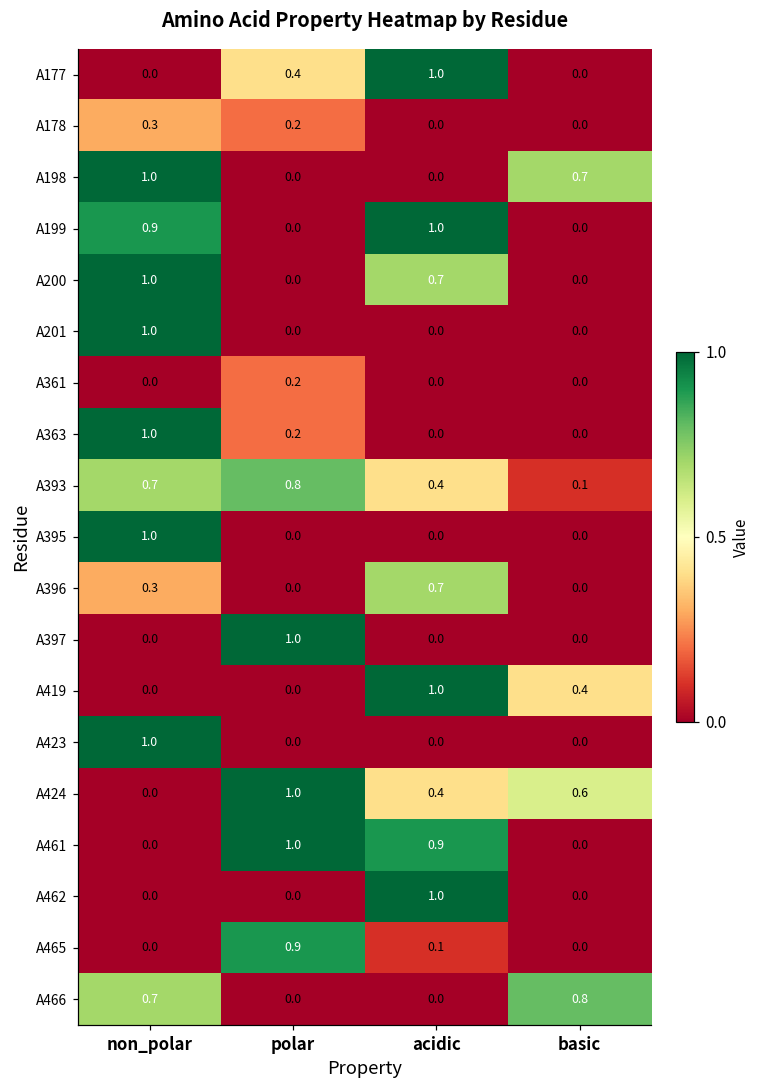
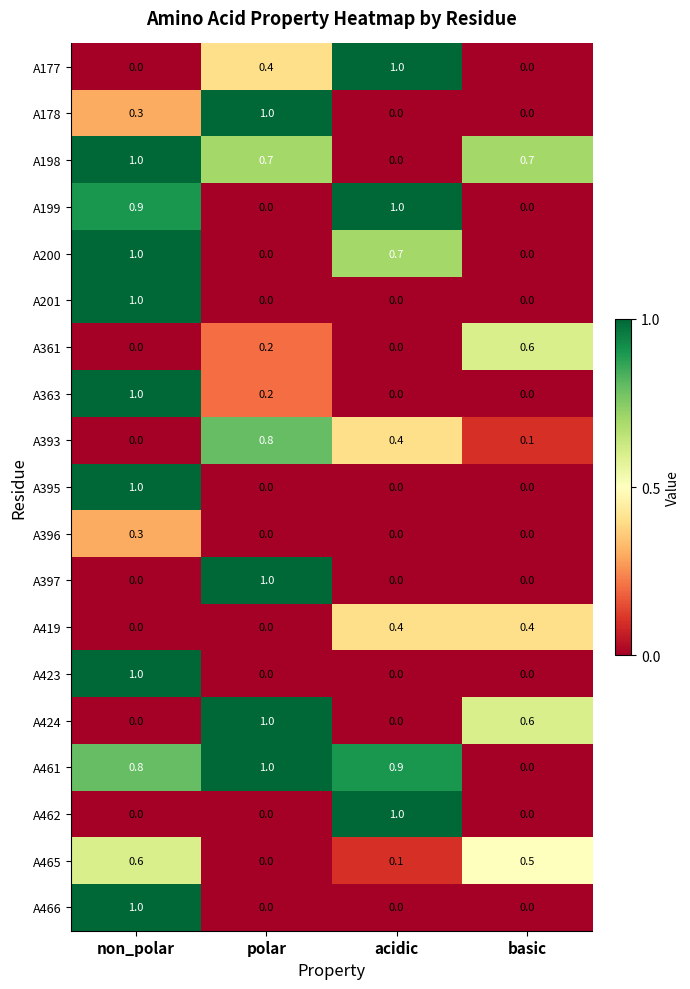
  {
    "A177": {
      "non_polar": 0.0,
      "polar": 0.4,
      "acidic": 1.0,
      "basic": 0.0
    },
    "A178": {
      "non_polar": 0.3,
-     "polar": 0.2,
+     "polar": 1.0,
      "acidic": 0.0,
      "basic": 0.0
    },
    "A198": {
      "non_polar": 1.0,
-     "polar": 0.0,
+     "polar": 0.7,
      "acidic": 0.0,
      "basic": 0.7
    },
    "A199": {
      "non_polar": 0.9,
      "polar": 0.0,
      "acidic": 1.0,
      "basic": 0.0
    },
    "A200": {
      "non_polar": 1.0,
      "polar": 0.0,
      "acidic": 0.7,
      "basic": 0.0
    },
    "A201": {
      "non_polar": 1.0,
      "polar": 0.0,
      "acidic": 0.0,
      "basic": 0.0
    },
    "A361": {
      "non_polar": 0.0,
      "polar": 0.2,
      "acidic": 0.0,
-     "basic": 0.0
+     "basic": 0.6
    },
    "A363": {
      "non_polar": 1.0,
      "polar": 0.2,
      "acidic": 0.0,
      "basic": 0.0
    },
    "A393": {
-     "non_polar": 0.7,
+     "non_polar": 0.0,
      "polar": 0.8,
      "acidic": 0.4,
      "basic": 0.1
    },
    "A395": {
      "non_polar": 1.0,
      "polar": 0.0,
      "acidic": 0.0,
      "basic": 0.0
    },
    "A396": {
      "non_polar": 0.3,
      "polar": 0.0,
-     "acidic": 0.7,
+     "acidic": 0.0,
      "basic": 0.0
    },
    "A397": {
      "non_polar": 0.0,
      "polar": 1.0,
      "acidic": 0.0,
      "basic": 0.0
    },
    "A419": {
      "non_polar": 0.0,
      "polar": 0.0,
-     "acidic": 1.0,
+     "acidic": 0.4,
      "basic": 0.4
    },
    "A423": {
      "non_polar": 1.0,
      "polar": 0.0,
      "acidic": 0.0,
      "basic": 0.0
    },
    "A424": {
      "non_polar": 0.0,
      "polar": 1.0,
-     "acidic": 0.4,
+     "acidic": 0.0,
      "basic": 0.6
    },
    "A461": {
-     "non_polar": 0.0,
+     "non_polar": 0.8,
      "polar": 1.0,
      "acidic": 0.9,
      "basic": 0.0
    },
    "A462": {
      "non_polar": 0.0,
      "polar": 0.0,
      "acidic": 1.0,
      "basic": 0.0
    },
    "A465": {
-     "non_polar": 0.0,
-     "polar": 0.9,
+     "non_polar": 0.6,
+     "polar": 0.0,
      "acidic": 0.1,
-     "basic": 0.0
+     "basic": 0.5
    },
    "A466": {
-     "non_polar": 0.7,
+     "non_polar": 1.0,
      "polar": 0.0,
      "acidic": 0.0,
-     "basic": 0.8
+     "basic": 0.0
    }
  }
